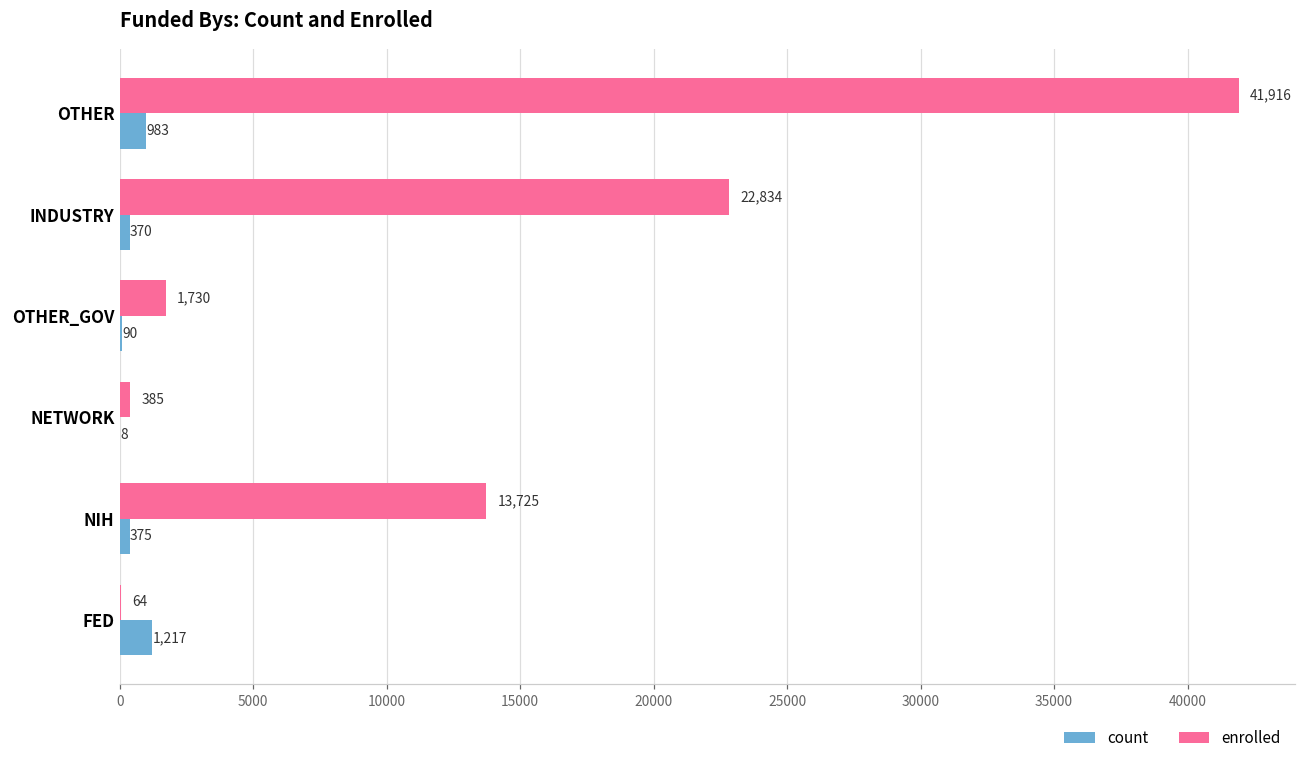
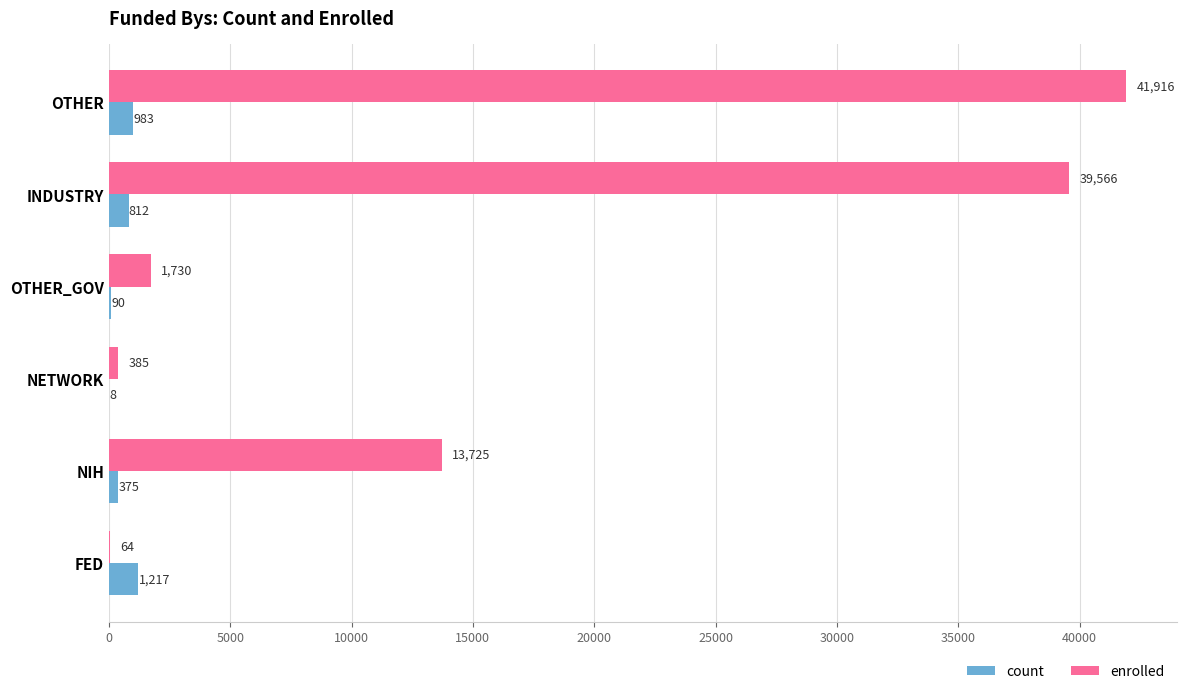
  {
    "count": {
      "OTHER": "983",
-     "INDUSTRY": "370",
+     "INDUSTRY": "812",
      "OTHER_GOV": "90",
      "NETWORK": "8",
      "NIH": "375",
      "FED": "1,217"
    },
    "enrolled": {
      "OTHER": "41,916",
-     "INDUSTRY": "22,834",
+     "INDUSTRY": "39,566",
      "OTHER_GOV": "1,730",
      "NETWORK": "385",
      "NIH": "13,725",
      "FED": "64"
    }
  }
